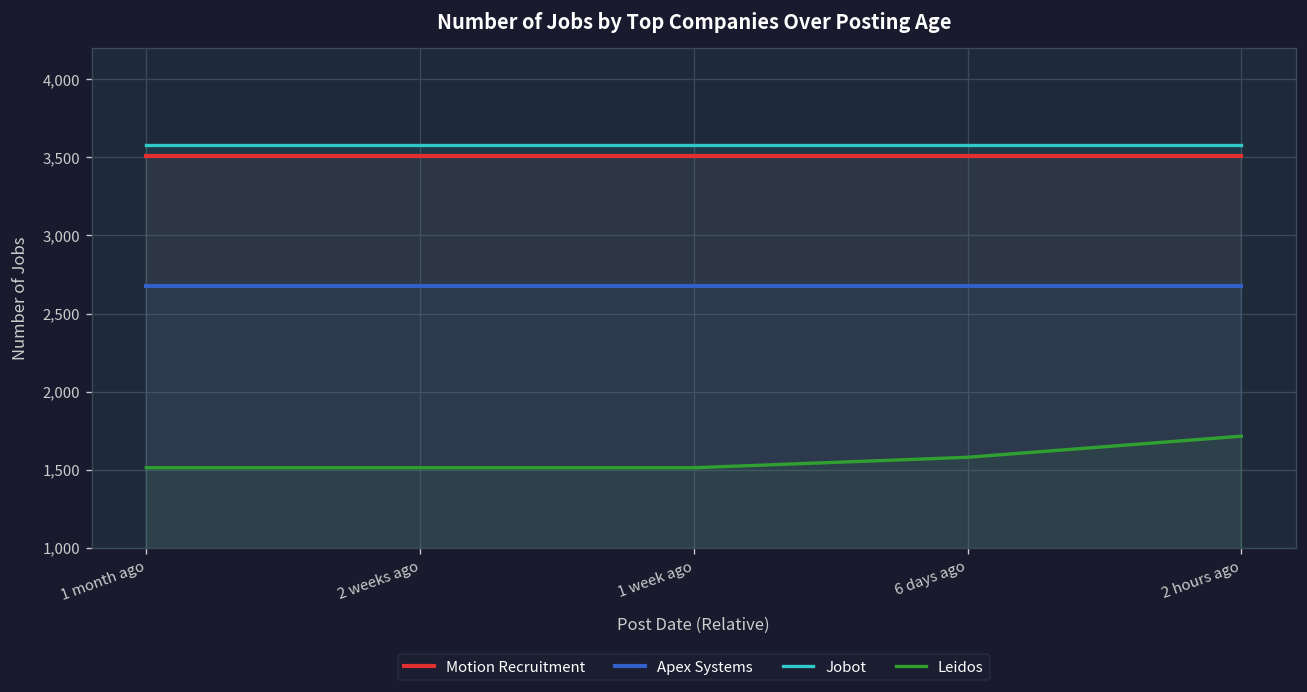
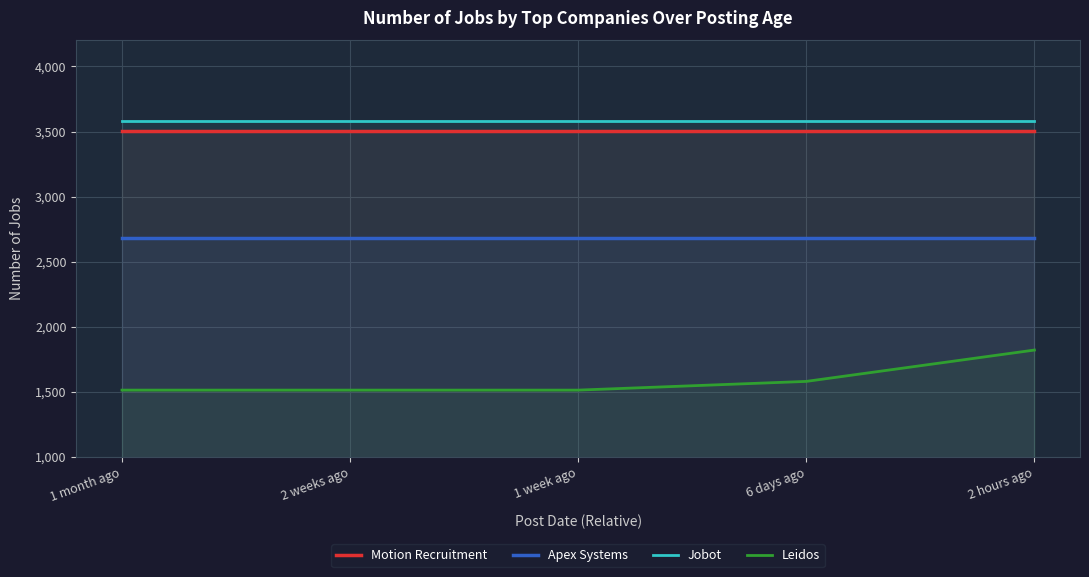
  {
    "Motion Recruitment": {
      "1 month ago": "3,510",
      "2 weeks ago": "3,510",
      "1 week ago": "3,510",
      "6 days ago": "3,510",
      "2 hours ago": "3,510"
    },
    "Apex Systems": {
      "1 month ago": "2,680",
      "2 weeks ago": "2,680",
      "1 week ago": "2,680",
      "6 days ago": "2,680",
      "2 hours ago": "2,680"
    },
    "Jobot": {
      "1 month ago": "3,580",
      "2 weeks ago": "3,580",
      "1 week ago": "3,580",
      "6 days ago": "3,580",
      "2 hours ago": "3,580"
    },
    "Leidos": {
      "1 month ago": "1,510",
      "2 weeks ago": "1,510",
      "1 week ago": "1,510",
      "6 days ago": "1,580",
-     "2 hours ago": "1,710"
+     "2 hours ago": "1,820"
    }
  }
